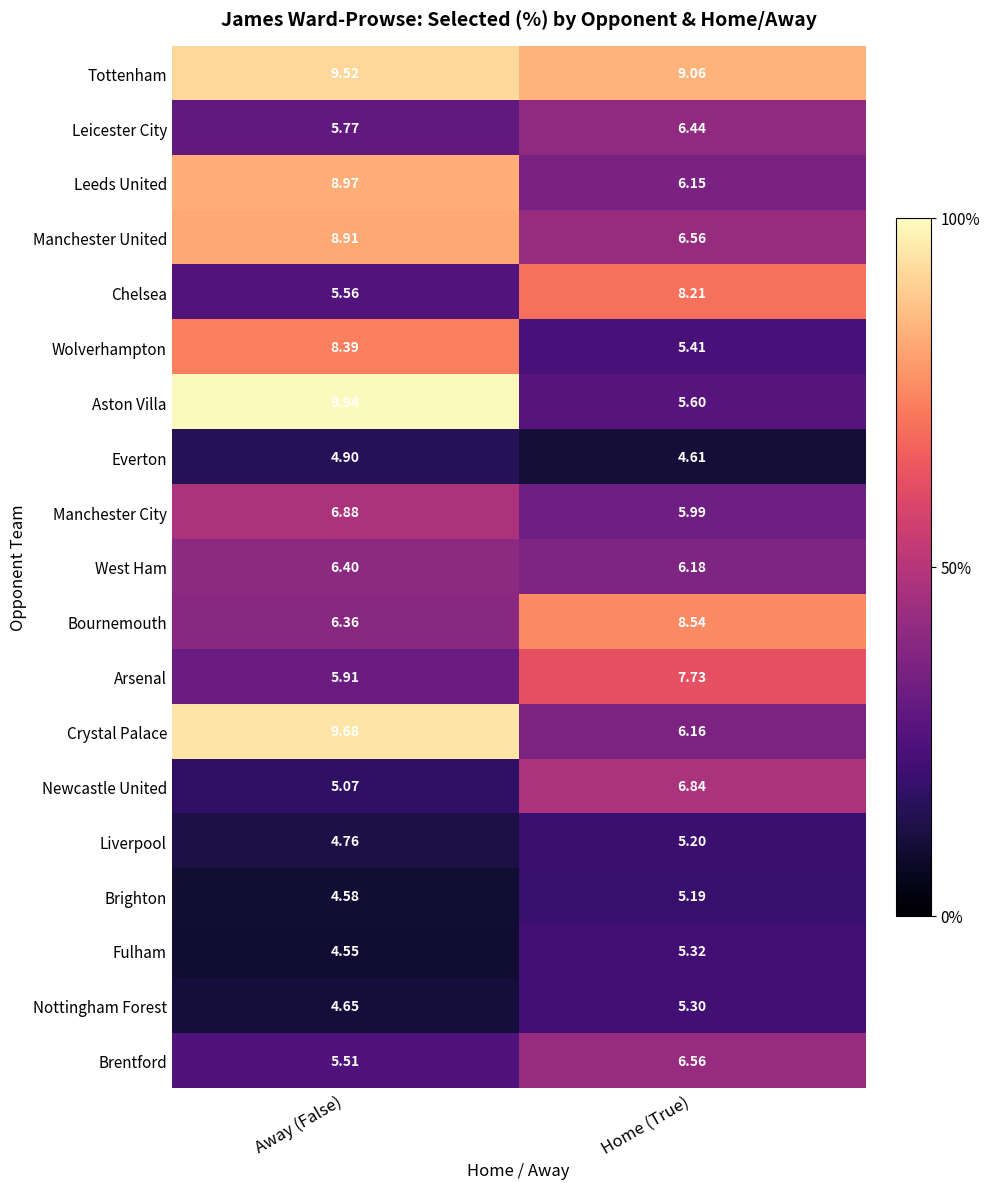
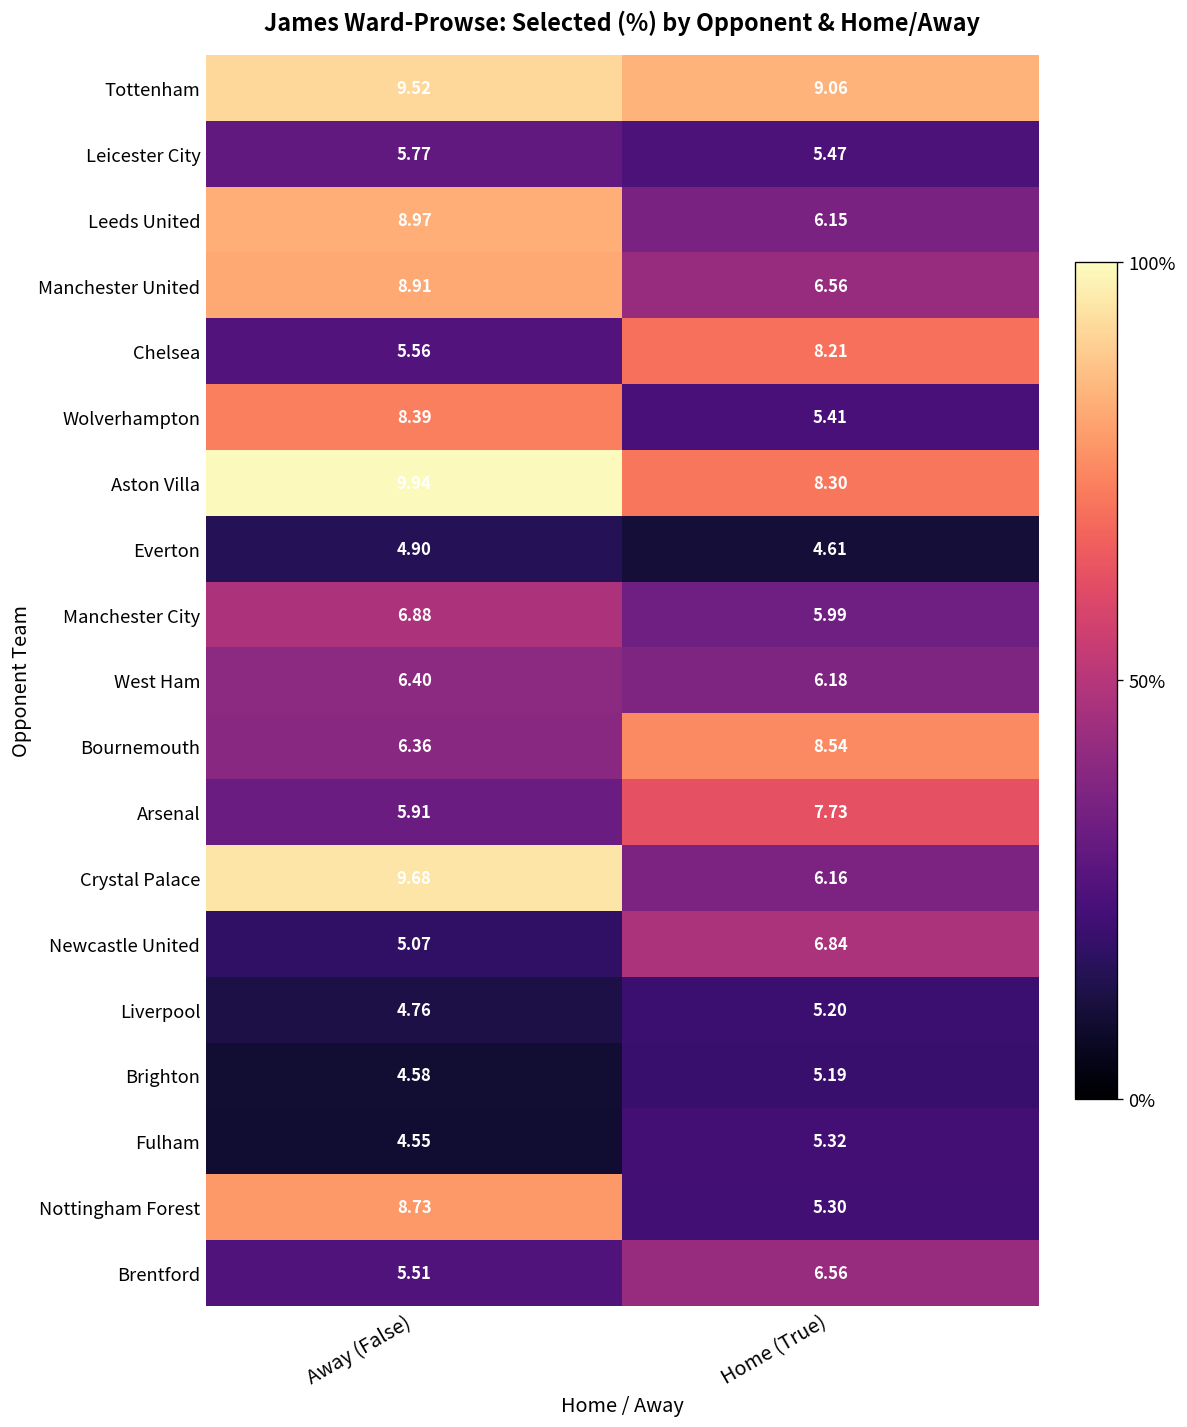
  {
    "Tottenham": {
      "Away (False)": 9.52,
      "Home (True)": 9.06
    },
    "Leicester City": {
      "Away (False)": 5.77,
-     "Home (True)": 6.44
+     "Home (True)": 5.47
    },
    "Leeds United": {
      "Away (False)": 8.97,
      "Home (True)": 6.15
    },
    "Manchester United": {
      "Away (False)": 8.91,
      "Home (True)": 6.56
    },
    "Chelsea": {
      "Away (False)": 5.56,
      "Home (True)": 8.21
    },
    "Wolverhampton": {
      "Away (False)": 8.39,
      "Home (True)": 5.41
    },
    "Aston Villa": {
      "Away (False)": 9.94,
-     "Home (True)": 5.60
+     "Home (True)": 8.30
    },
    "Everton": {
      "Away (False)": 4.90,
      "Home (True)": 4.61
    },
    "Manchester City": {
      "Away (False)": 6.88,
      "Home (True)": 5.99
    },
    "West Ham": {
      "Away (False)": 6.40,
      "Home (True)": 6.18
    },
    "Bournemouth": {
      "Away (False)": 6.36,
      "Home (True)": 8.54
    },
    "Arsenal": {
      "Away (False)": 5.91,
      "Home (True)": 7.73
    },
    "Crystal Palace": {
      "Away (False)": 9.68,
      "Home (True)": 6.16
    },
    "Newcastle United": {
      "Away (False)": 5.07,
      "Home (True)": 6.84
    },
    "Liverpool": {
      "Away (False)": 4.76,
      "Home (True)": 5.20
    },
    "Brighton": {
      "Away (False)": 4.58,
      "Home (True)": 5.19
    },
    "Fulham": {
      "Away (False)": 4.55,
      "Home (True)": 5.32
    },
    "Nottingham Forest": {
-     "Away (False)": 4.65,
+     "Away (False)": 8.73,
      "Home (True)": 5.30
    },
    "Brentford": {
      "Away (False)": 5.51,
      "Home (True)": 6.56
    }
  }
